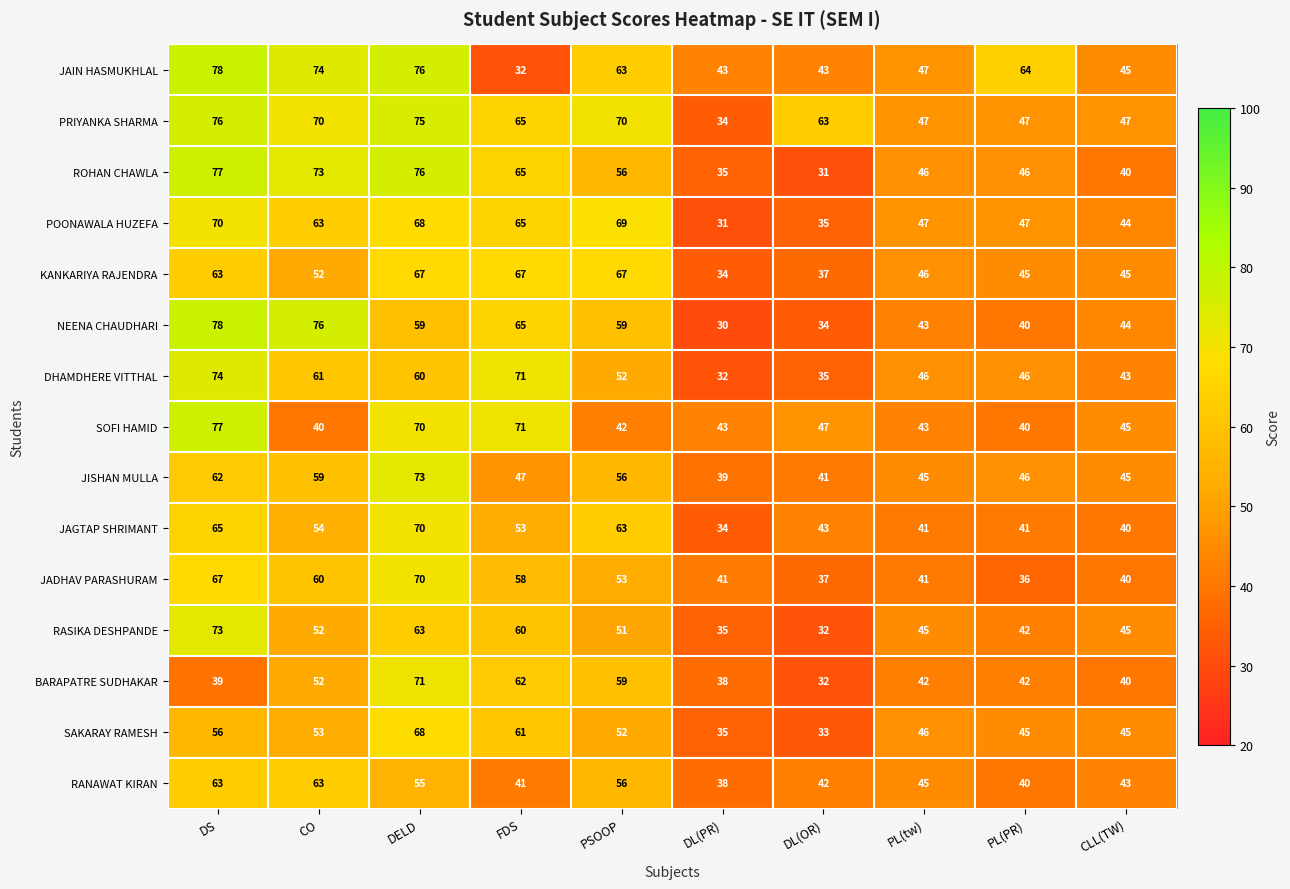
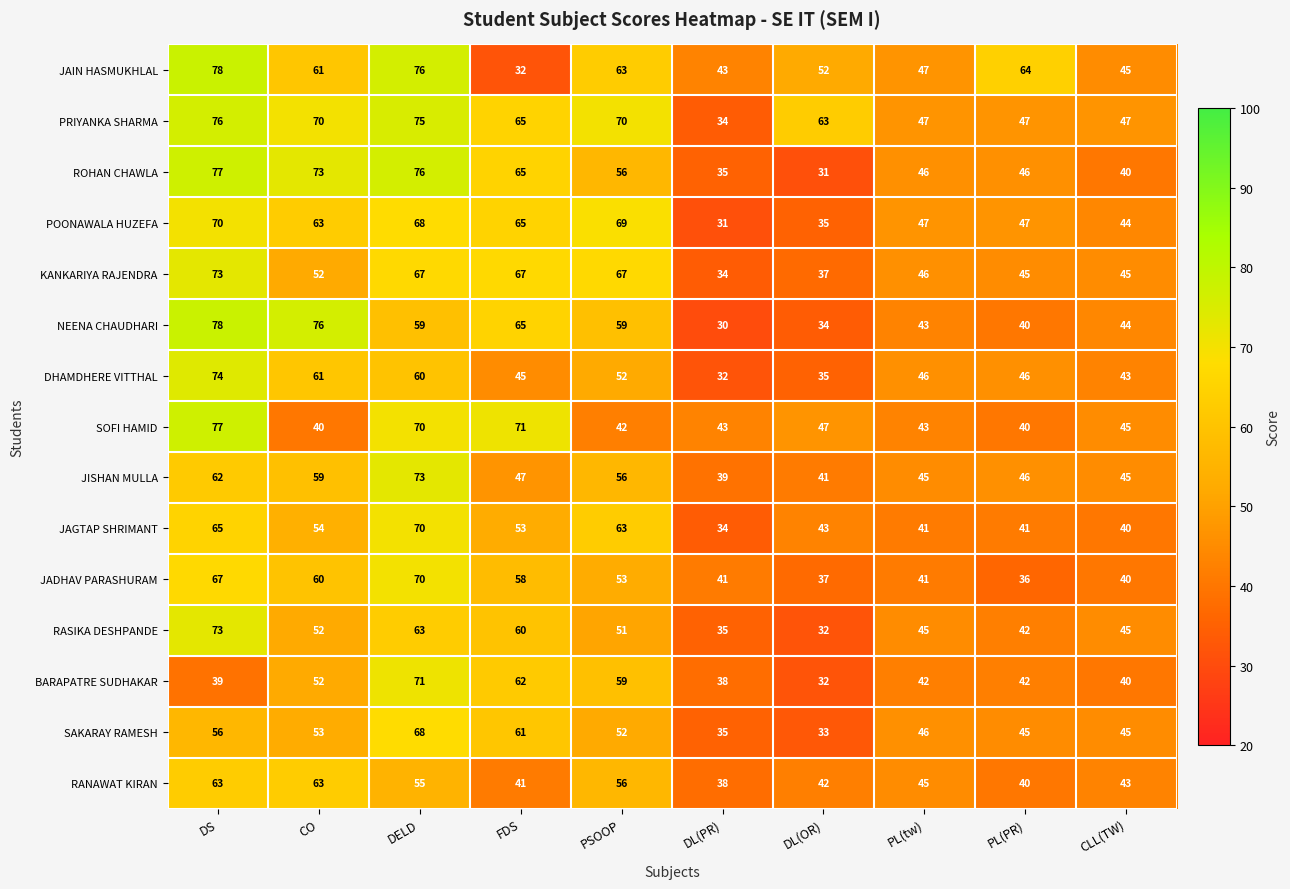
  {
    "JAIN HASMUKHLAL": {
      "DS": 78,
-     "CO": 74,
+     "CO": 61,
      "DELD": 76,
      "FDS": 32,
      "PSOOP": 63,
      "DL(PR)": 43,
-     "DL(OR)": 43,
+     "DL(OR)": 52,
      "PL(tw)": 47,
      "PL(PR)": 64,
      "CLL(TW)": 45
    },
    "PRIYANKA SHARMA": {
      "DS": 76,
      "CO": 70,
      "DELD": 75,
      "FDS": 65,
      "PSOOP": 70,
      "DL(PR)": 34,
      "DL(OR)": 63,
      "PL(tw)": 47,
      "PL(PR)": 47,
      "CLL(TW)": 47
    },
    "ROHAN CHAWLA": {
      "DS": 77,
      "CO": 73,
      "DELD": 76,
      "FDS": 65,
      "PSOOP": 56,
      "DL(PR)": 35,
      "DL(OR)": 31,
      "PL(tw)": 46,
      "PL(PR)": 46,
      "CLL(TW)": 40
    },
    "POONAWALA HUZEFA": {
      "DS": 70,
      "CO": 63,
      "DELD": 68,
      "FDS": 65,
      "PSOOP": 69,
      "DL(PR)": 31,
      "DL(OR)": 35,
      "PL(tw)": 47,
      "PL(PR)": 47,
      "CLL(TW)": 44
    },
    "KANKARIYA RAJENDRA": {
-     "DS": 63,
+     "DS": 73,
      "CO": 52,
      "DELD": 67,
      "FDS": 67,
      "PSOOP": 67,
      "DL(PR)": 34,
      "DL(OR)": 37,
      "PL(tw)": 46,
      "PL(PR)": 45,
      "CLL(TW)": 45
    },
    "NEENA CHAUDHARI": {
      "DS": 78,
      "CO": 76,
      "DELD": 59,
      "FDS": 65,
      "PSOOP": 59,
      "DL(PR)": 30,
      "DL(OR)": 34,
      "PL(tw)": 43,
      "PL(PR)": 40,
      "CLL(TW)": 44
    },
    "DHAMDHERE VITTHAL": {
      "DS": 74,
      "CO": 61,
      "DELD": 60,
-     "FDS": 71,
+     "FDS": 45,
      "PSOOP": 52,
      "DL(PR)": 32,
      "DL(OR)": 35,
      "PL(tw)": 46,
      "PL(PR)": 46,
      "CLL(TW)": 43
    },
    "SOFI HAMID": {
      "DS": 77,
      "CO": 40,
      "DELD": 70,
      "FDS": 71,
      "PSOOP": 42,
      "DL(PR)": 43,
      "DL(OR)": 47,
      "PL(tw)": 43,
      "PL(PR)": 40,
      "CLL(TW)": 45
    },
    "JISHAN MULLA": {
      "DS": 62,
      "CO": 59,
      "DELD": 73,
      "FDS": 47,
      "PSOOP": 56,
      "DL(PR)": 39,
      "DL(OR)": 41,
      "PL(tw)": 45,
      "PL(PR)": 46,
      "CLL(TW)": 45
    },
    "JAGTAP SHRIMANT": {
      "DS": 65,
      "CO": 54,
      "DELD": 70,
      "FDS": 53,
      "PSOOP": 63,
      "DL(PR)": 34,
      "DL(OR)": 43,
      "PL(tw)": 41,
      "PL(PR)": 41,
      "CLL(TW)": 40
    },
    "JADHAV PARASHURAM": {
      "DS": 67,
      "CO": 60,
      "DELD": 70,
      "FDS": 58,
      "PSOOP": 53,
      "DL(PR)": 41,
      "DL(OR)": 37,
      "PL(tw)": 41,
      "PL(PR)": 36,
      "CLL(TW)": 40
    },
    "RASIKA DESHPANDE": {
      "DS": 73,
      "CO": 52,
      "DELD": 63,
      "FDS": 60,
      "PSOOP": 51,
      "DL(PR)": 35,
      "DL(OR)": 32,
      "PL(tw)": 45,
      "PL(PR)": 42,
      "CLL(TW)": 45
    },
    "BARAPATRE SUDHAKAR": {
      "DS": 39,
      "CO": 52,
      "DELD": 71,
      "FDS": 62,
      "PSOOP": 59,
      "DL(PR)": 38,
      "DL(OR)": 32,
      "PL(tw)": 42,
      "PL(PR)": 42,
      "CLL(TW)": 40
    },
    "SAKARAY RAMESH": {
      "DS": 56,
      "CO": 53,
      "DELD": 68,
      "FDS": 61,
      "PSOOP": 52,
      "DL(PR)": 35,
      "DL(OR)": 33,
      "PL(tw)": 46,
      "PL(PR)": 45,
      "CLL(TW)": 45
    },
    "RANAWAT KIRAN": {
      "DS": 63,
      "CO": 63,
      "DELD": 55,
      "FDS": 41,
      "PSOOP": 56,
      "DL(PR)": 38,
      "DL(OR)": 42,
      "PL(tw)": 45,
      "PL(PR)": 40,
      "CLL(TW)": 43
    }
  }
